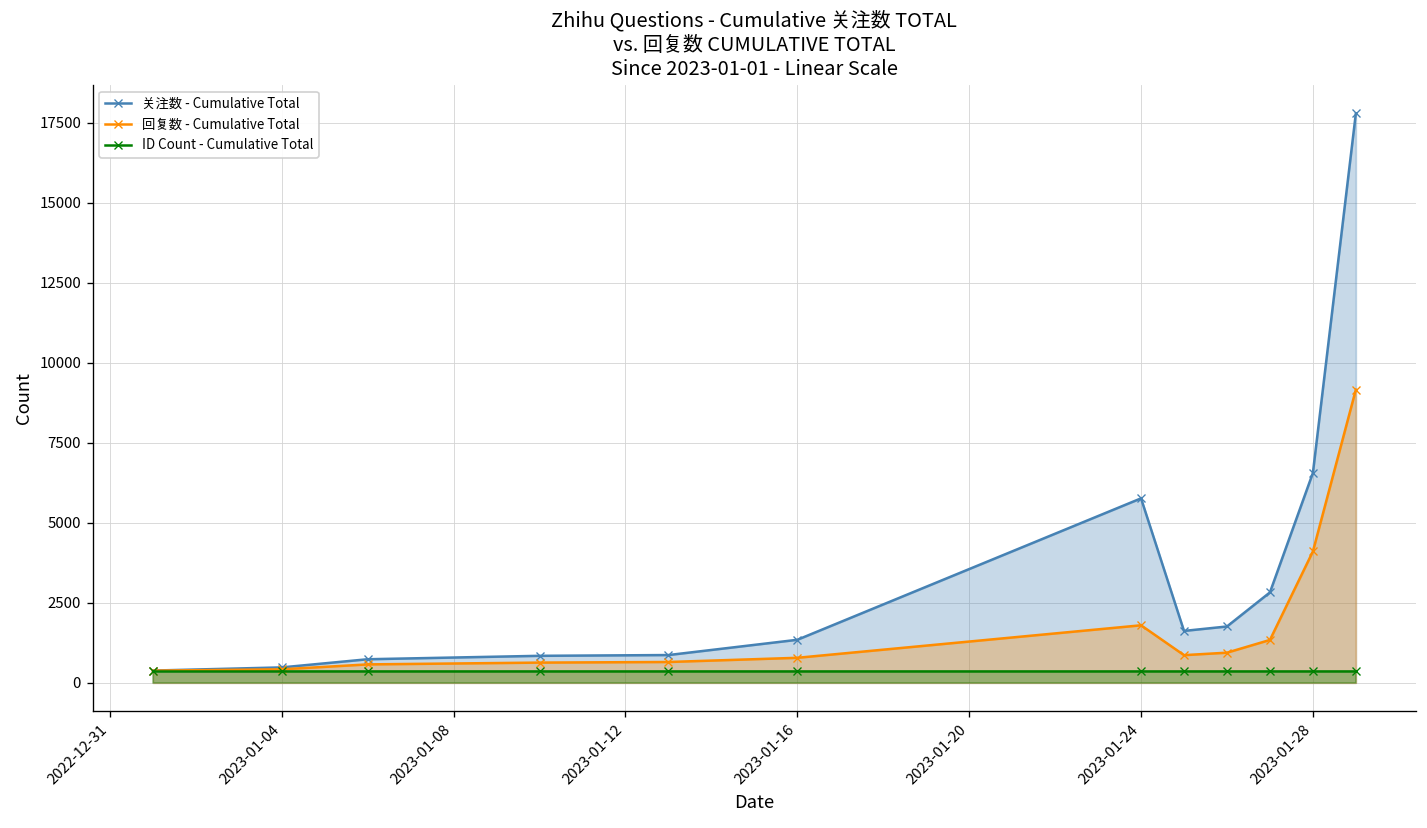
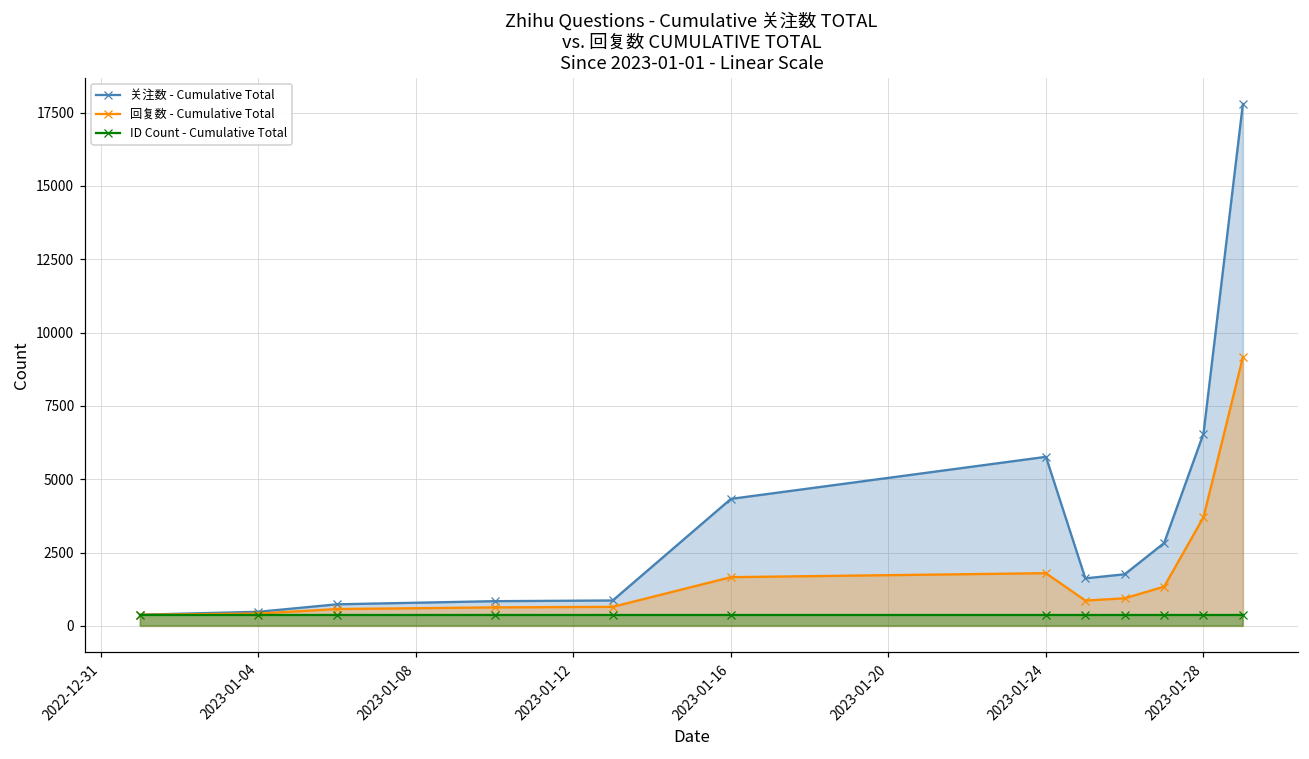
  {
    "关注数 - Cumulative Total": {
-     "2023-01-16": 1300,
+     "2023-01-16": 4300,
      "2023-01-24": 5800,
      "2023-01-28": 6600
    },
    "回复数 - Cumulative Total": {
-     "2023-01-16": 800,
+     "2023-01-16": 1700,
      "2023-01-24": 1800,
-     "2023-01-28": 4100
+     "2023-01-28": 3700
    },
    "ID Count - Cumulative Total": {
      "2023-01-16": 400,
      "2023-01-24": 400,
      "2023-01-28": 400
    }
  }
